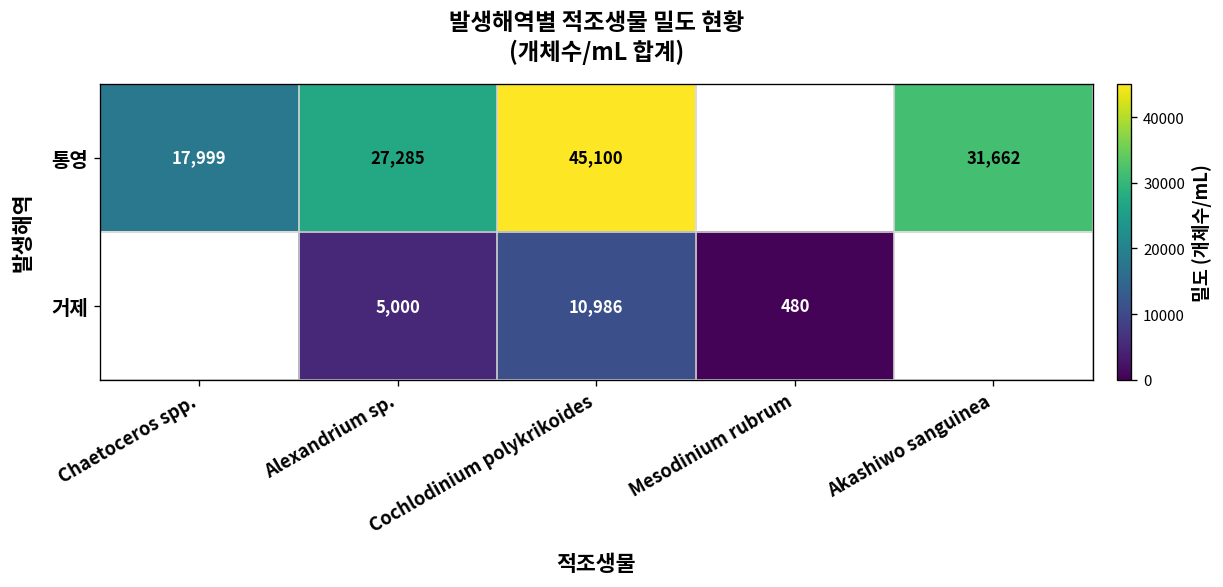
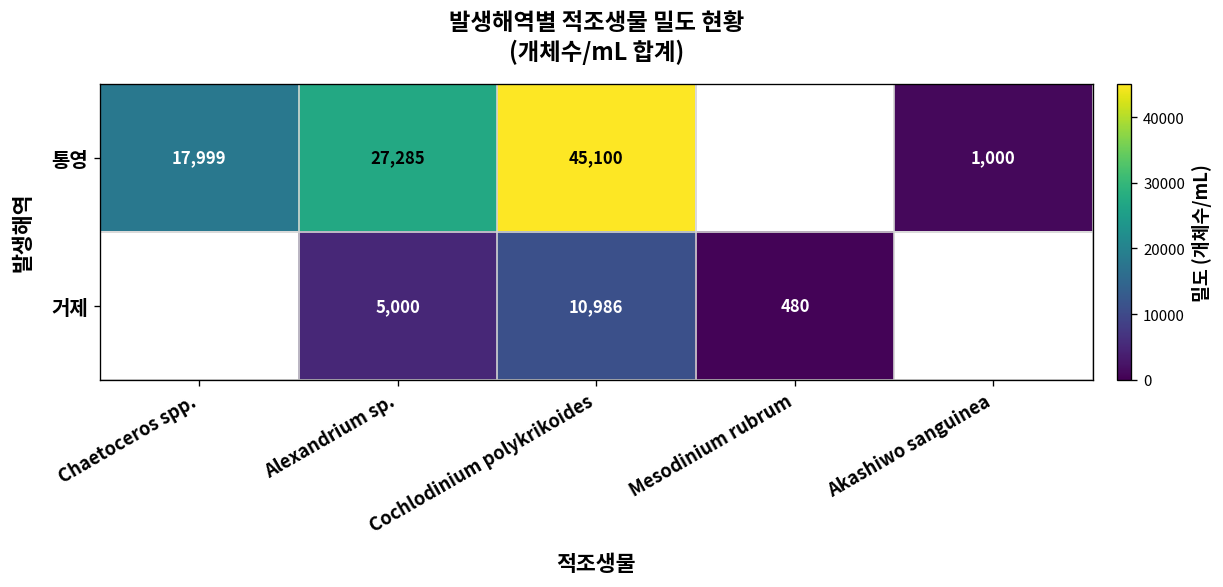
  {
    "통영": {
      "Chaetoceros spp.": "17,999",
      "Alexandrium sp.": "27,285",
      "Cochlodinium polykrikoides": "45,100",
-     "Akashiwo sanguinea": "31,662"
+     "Akashiwo sanguinea": "1,000"
    },
    "거제": {
      "Alexandrium sp.": "5,000",
      "Cochlodinium polykrikoides": "10,986",
      "Mesodinium rubrum": "480"
    }
  }
